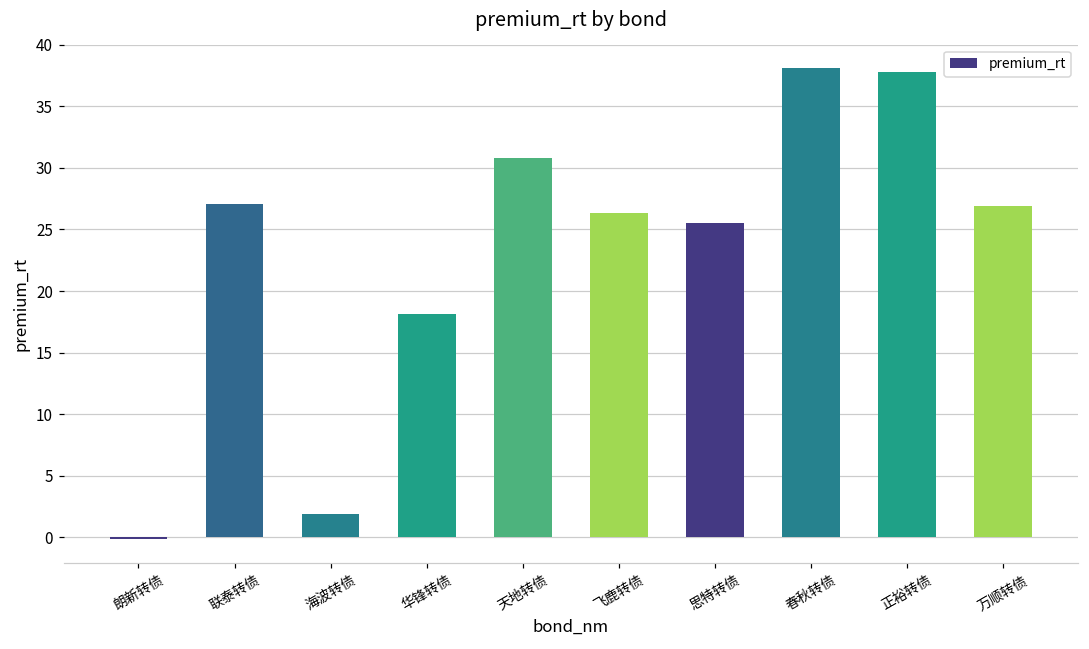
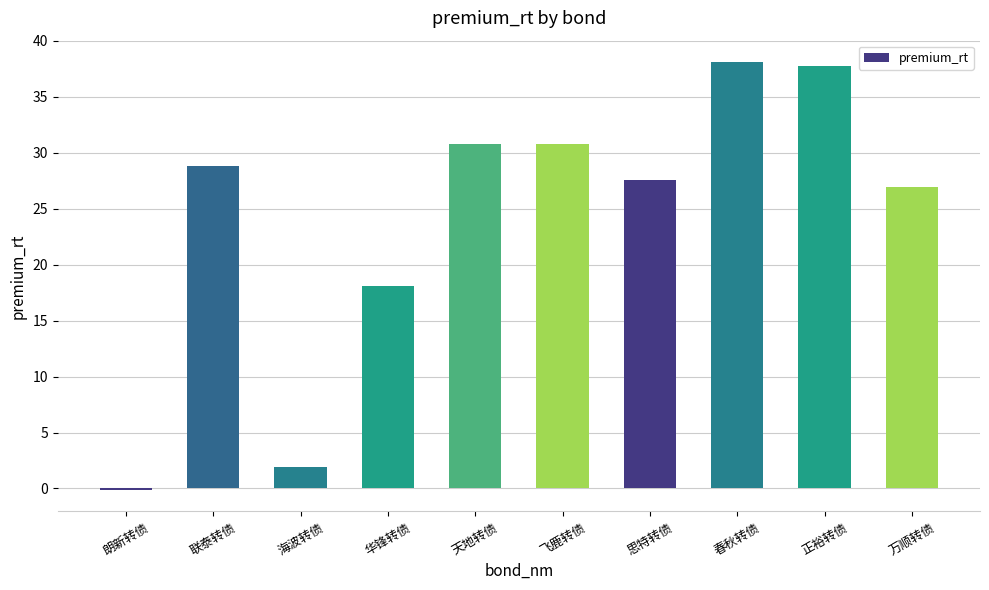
  {
-   "联泰转债": 27.1,
+   "联泰转债": 28.8,
    "海波转债": 1.9,
    "华锋转债": 18.1,
    "天地转债": 30.8,
-   "飞鹿转债": 26.3,
-   "思特转债": 25.5,
+   "飞鹿转债": 30.8,
+   "思特转债": 27.6,
    "春秋转债": 38.1,
    "正裕转债": 37.8,
    "万顺转债": 26.9
  }
